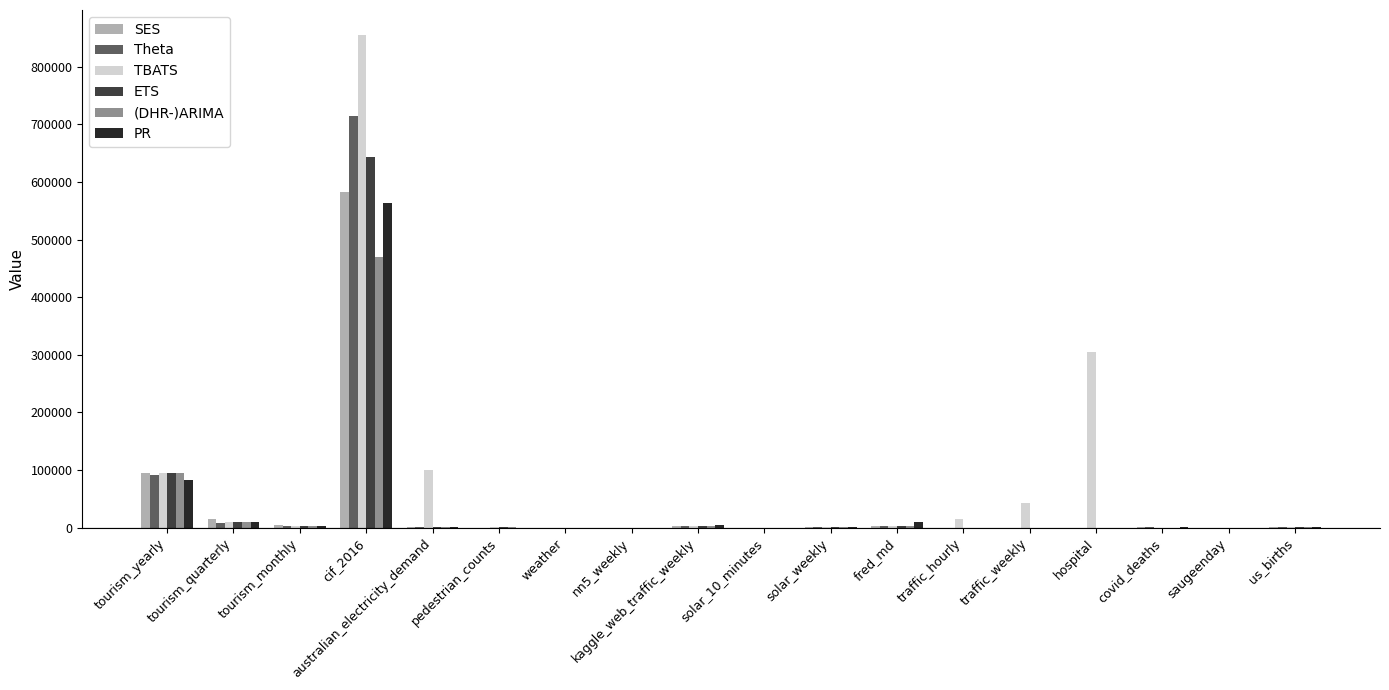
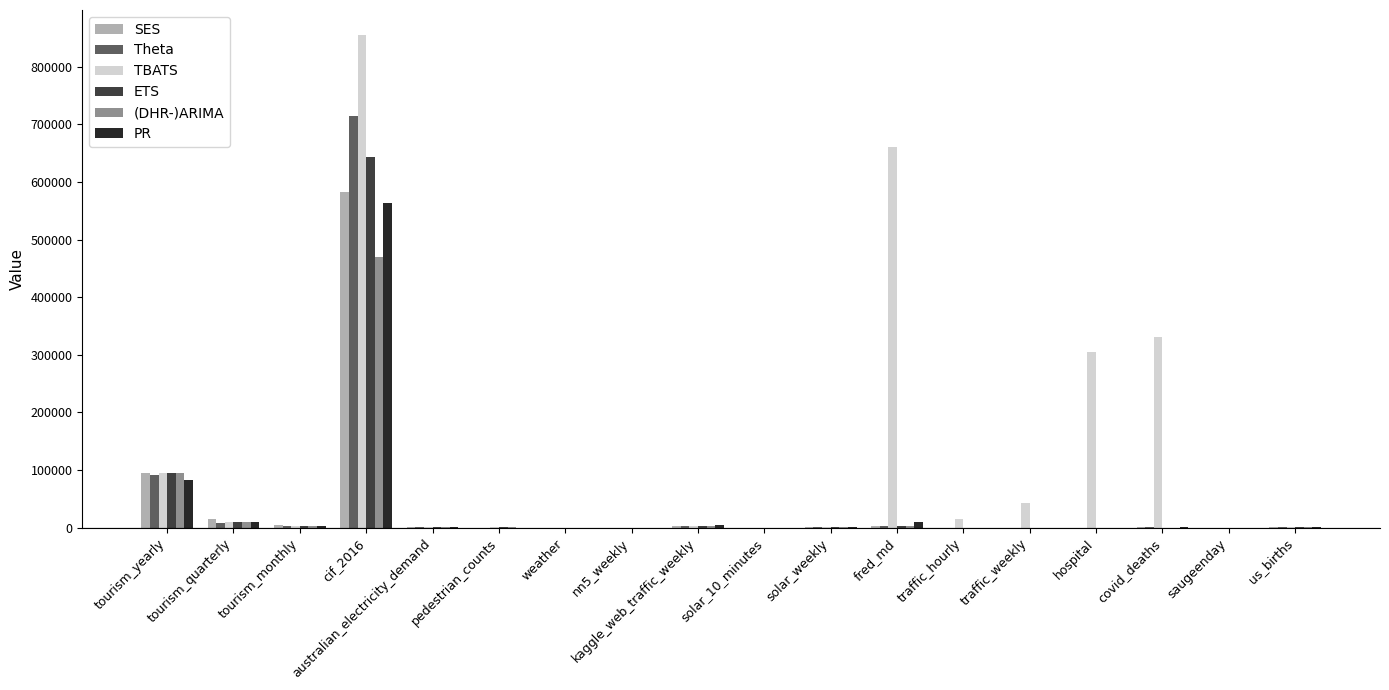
  {
    "TBATS": {
      "tourism_yearly": 90000,
      "tourism_quarterly": 10000,
      "cif_2016": 860000,
-     "australian_electricity_demand": 100000,
-     "fred_md": 0,
+     "australian_electricity_demand": 0,
+     "fred_md": 660000,
      "traffic_hourly": 10000,
      "traffic_weekly": 40000,
      "hospital": 310000,
-     "covid_deaths": 0
+     "covid_deaths": 330000
    }
  }
